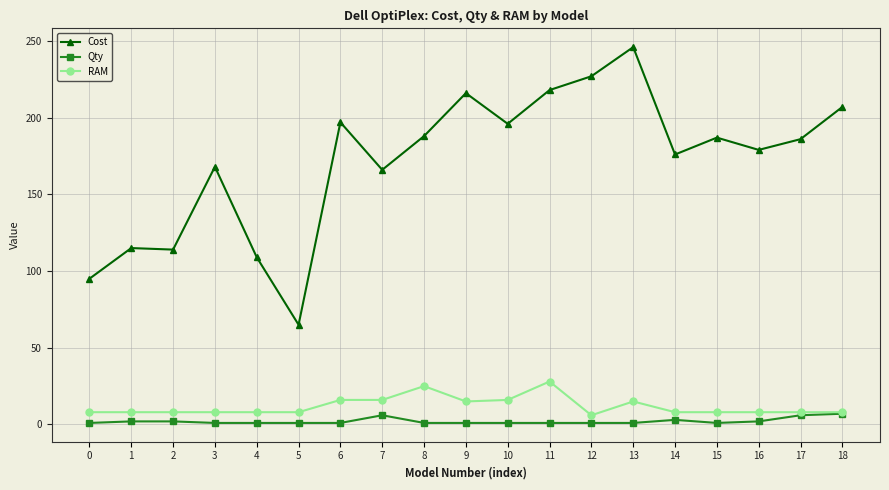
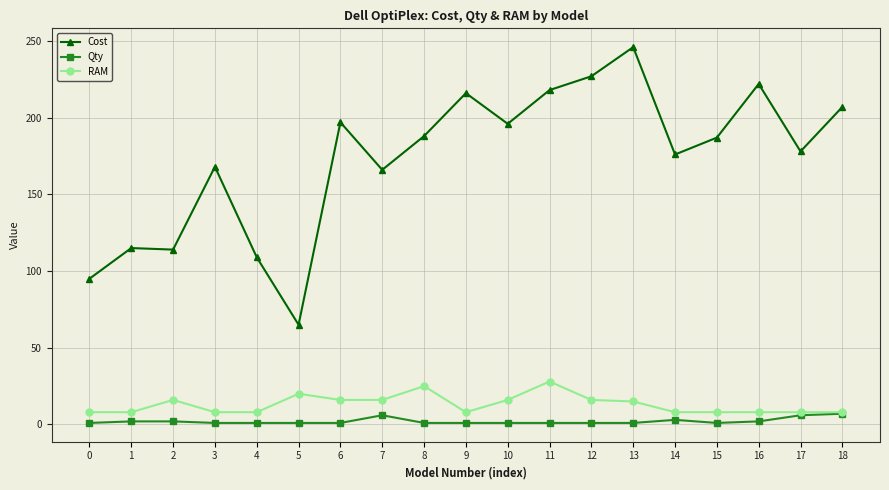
  {
    "Cost": {
      "0": 95,
      "1": 115,
      "2": 114,
      "3": 168,
      "4": 109,
      "5": 65,
      "6": 197,
      "7": 166,
      "8": 188,
      "9": 216,
      "10": 196,
      "11": 218,
      "12": 227,
      "13": 246,
      "14": 176,
      "15": 187,
-     "16": 179,
-     "17": 186,
+     "16": 222,
+     "17": 178,
      "18": 207
    },
    "Qty": {
      "0": 1,
      "1": 2,
      "2": 2,
      "3": 1,
      "4": 1,
      "5": 1,
      "6": 1,
      "7": 6,
      "8": 1,
      "9": 1,
      "10": 1,
      "11": 1,
      "12": 1,
      "13": 1,
      "14": 3,
      "15": 1,
      "16": 2,
      "17": 6
    },
    "RAM": {
      "0": 8,
      "1": 8,
-     "2": 8,
+     "2": 16,
      "3": 8,
      "4": 8,
-     "5": 8,
+     "5": 20,
      "6": 16,
      "7": 16,
      "8": 25,
-     "9": 15,
+     "9": 8,
      "10": 16,
      "11": 28,
-     "12": 6,
+     "12": 16,
      "13": 15,
      "14": 8,
      "15": 8,
      "16": 8,
      "17": 8
    }
  }
